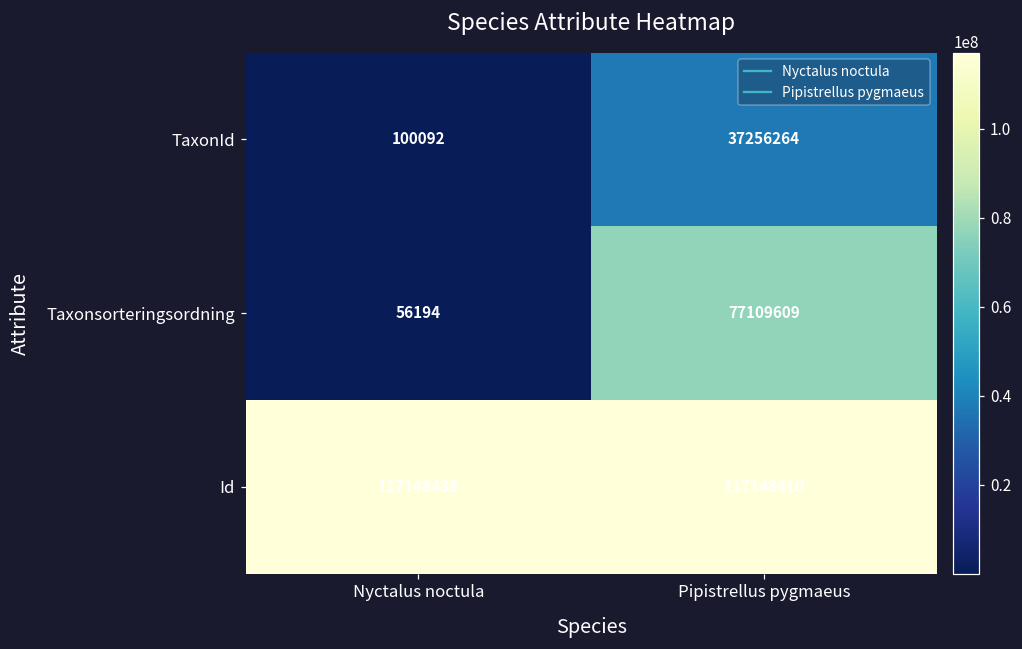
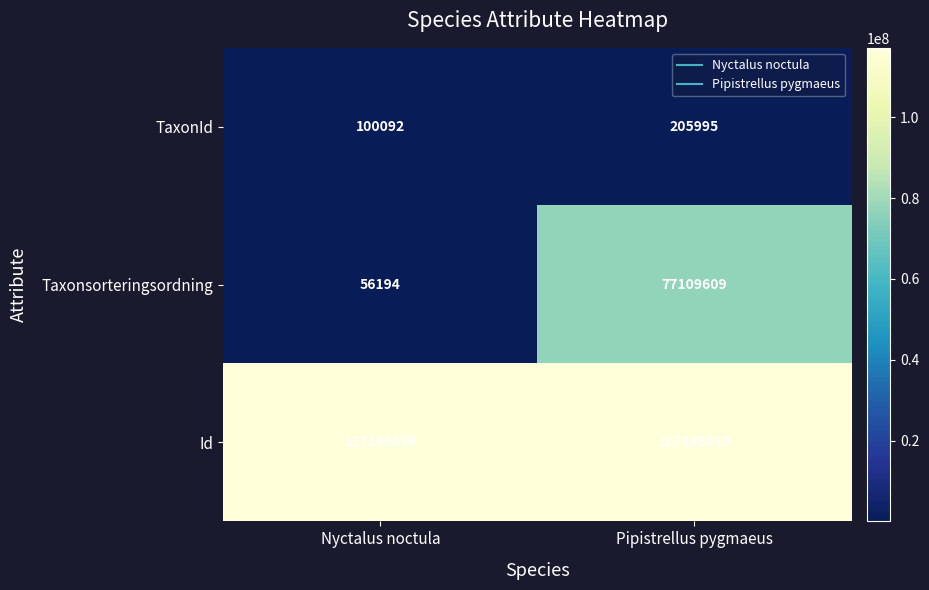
  {
    "TaxonId": {
      "Nyctalus noctula": 100092,
-     "Pipistrellus pygmaeus": 37256264
+     "Pipistrellus pygmaeus": 205995
    },
    "Taxonsorteringsordning": {
      "Nyctalus noctula": 56194,
      "Pipistrellus pygmaeus": 77109609
    }
  }
